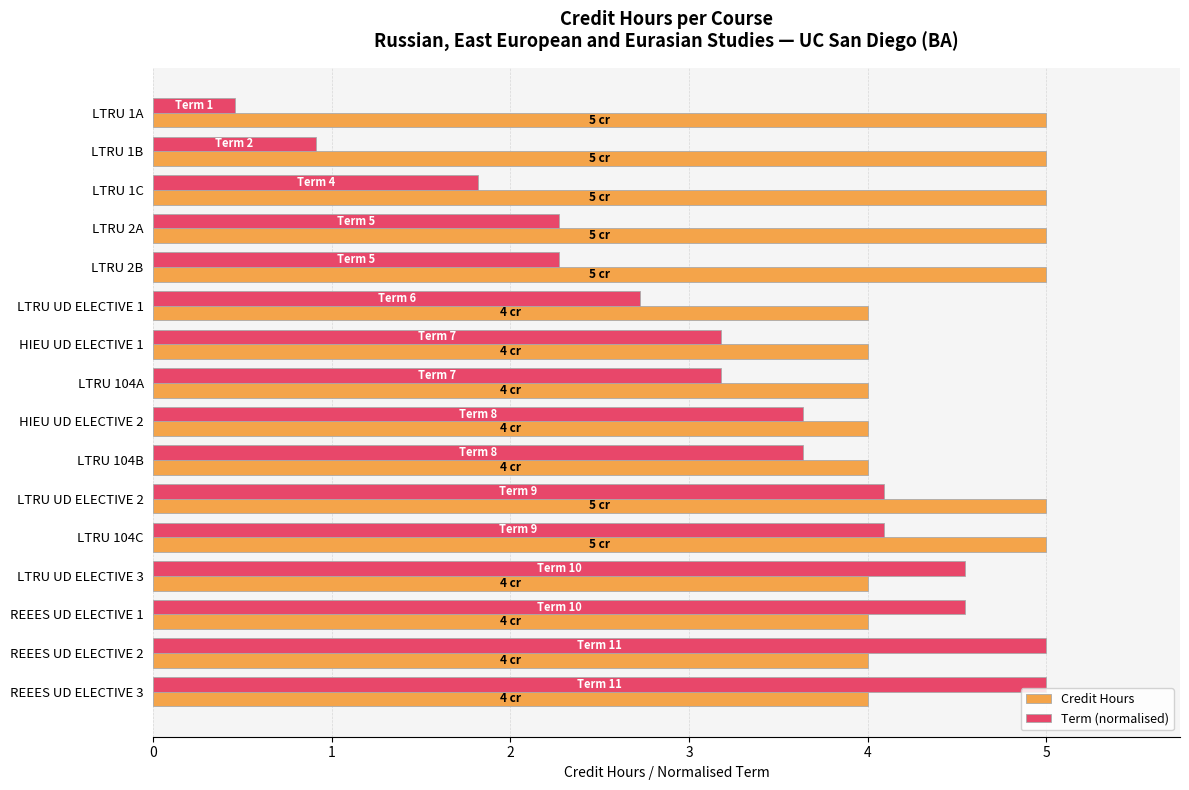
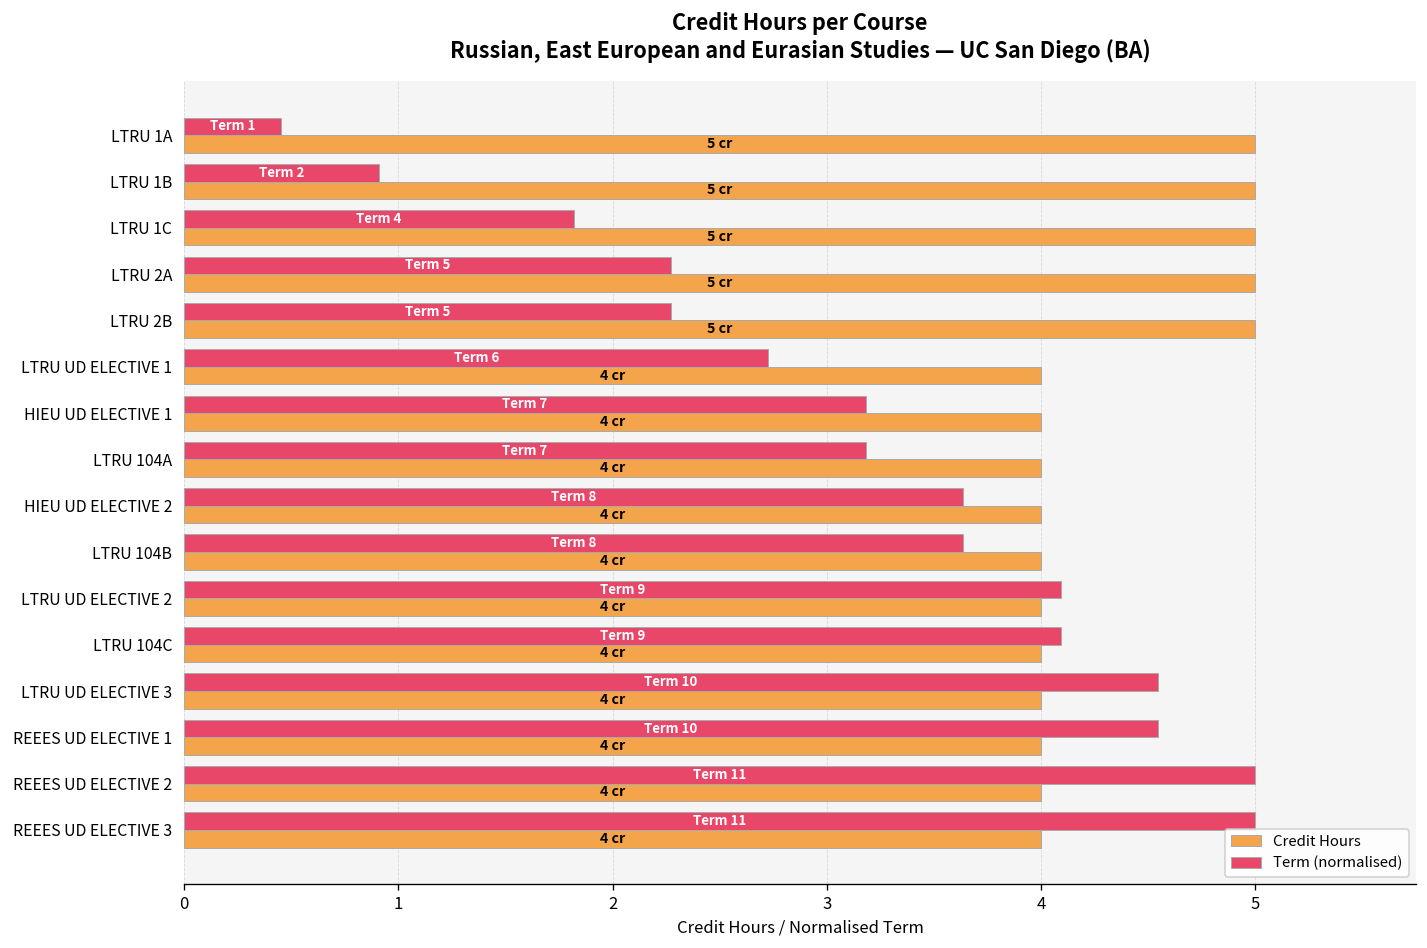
  {
    "Credit Hours": {
      "LTRU 1A": 5,
      "LTRU 1B": 5,
      "LTRU 1C": 5,
      "LTRU 2A": 5,
      "LTRU 2B": 5,
      "LTRU UD ELECTIVE 1": 4,
      "HIEU UD ELECTIVE 1": 4,
      "LTRU 104A": 4,
      "HIEU UD ELECTIVE 2": 4,
      "LTRU 104B": 4,
-     "LTRU UD ELECTIVE 2": 5,
-     "LTRU 104C": 5,
+     "LTRU UD ELECTIVE 2": 4,
+     "LTRU 104C": 4,
      "LTRU UD ELECTIVE 3": 4,
      "REEES UD ELECTIVE 1": 4,
      "REEES UD ELECTIVE 2": 4,
      "REEES UD ELECTIVE 3": 4
    }
  }
